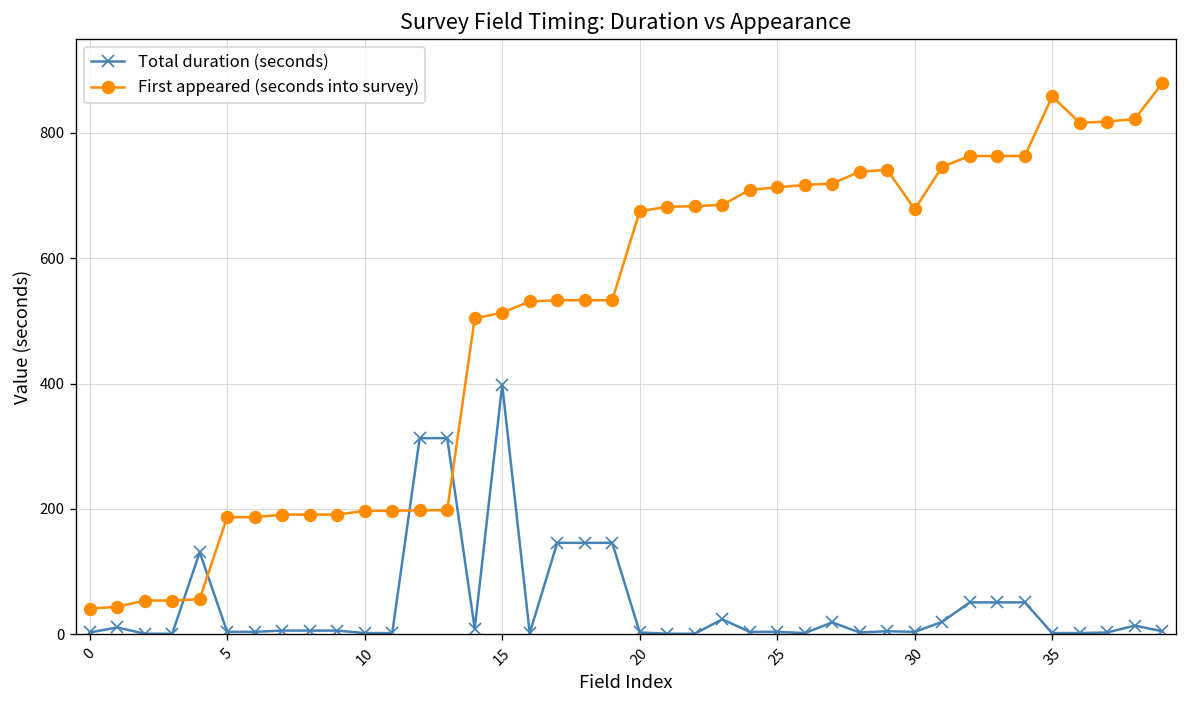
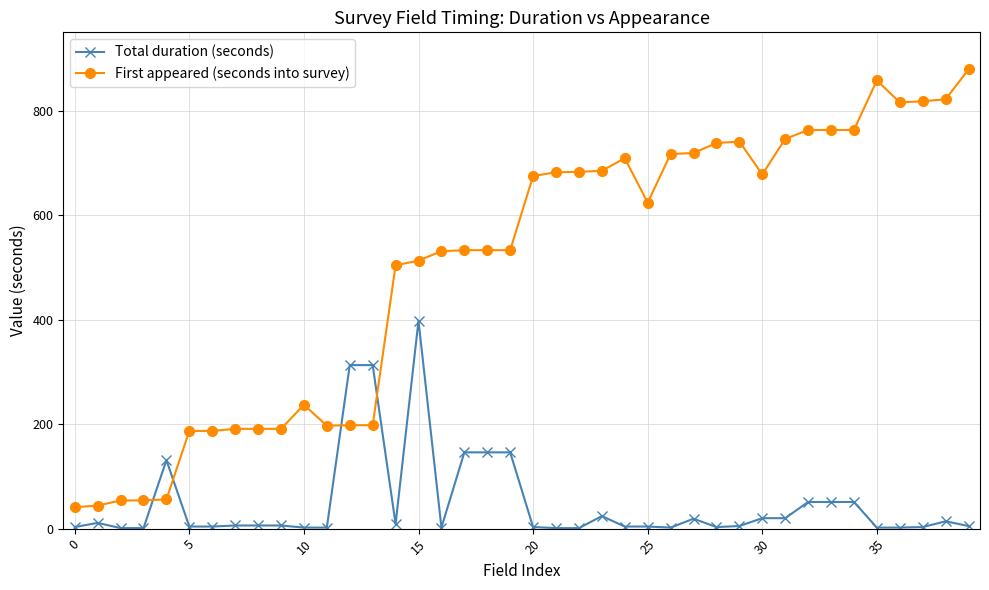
  {
    "Total duration (seconds)": {
      "0": 0,
      "5": 0,
      "10": 0,
      "15": 400,
      "20": 0,
      "25": 0,
-     "30": 0,
+     "30": 20,
      "35": 0
    },
    "First appeared (seconds into survey)": {
      "0": 40,
      "5": 190,
-     "10": 200,
+     "10": 240,
      "15": 510,
      "20": 680,
-     "25": 710,
+     "25": 620,
      "30": 680,
      "35": 860
    }
  }
